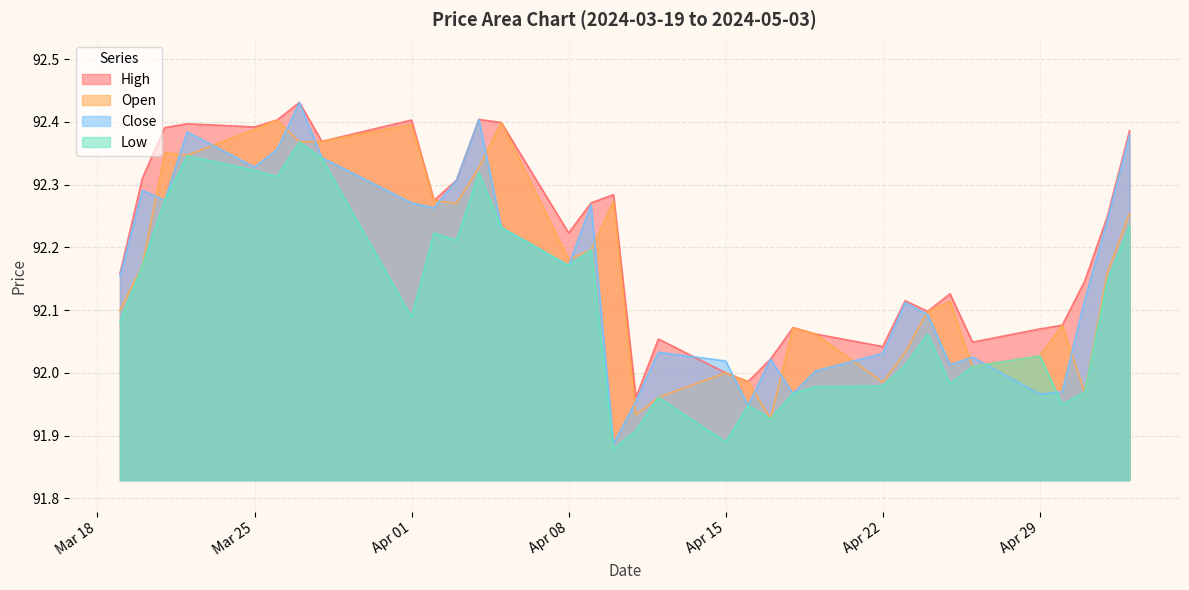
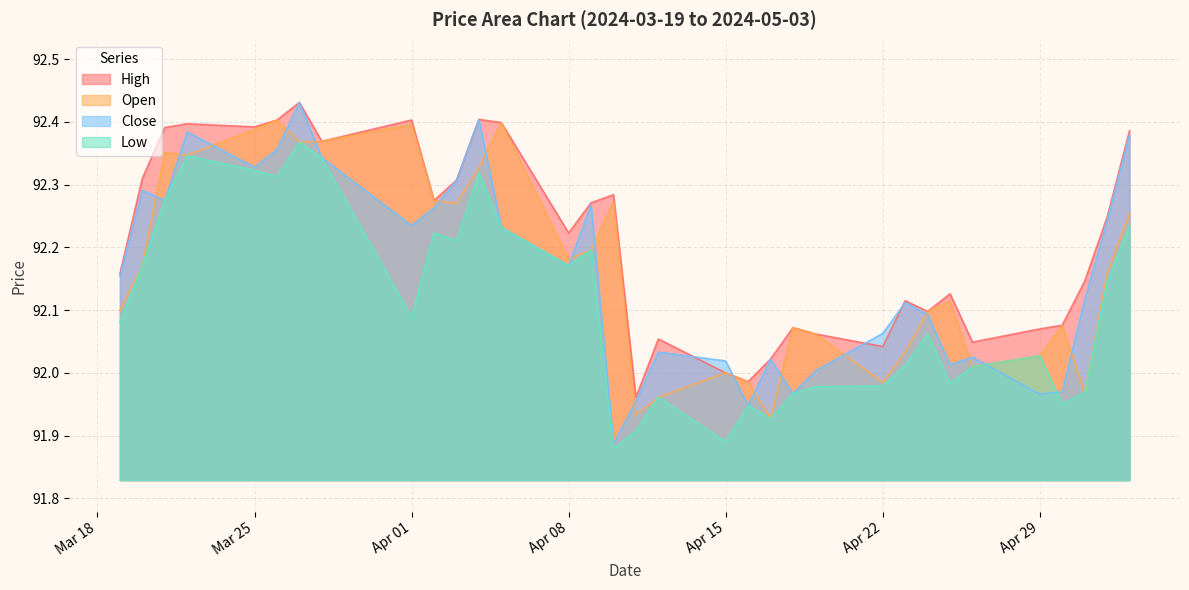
  {
    "Close": {
      "Mar 25": 92.33,
-     "Apr 01": 92.27,
+     "Apr 01": 92.24,
      "Apr 15": 92.02,
-     "Apr 22": 92.03,
+     "Apr 22": 92.06,
      "Apr 29": 91.97
    },
    "Low": {
      "Mar 25": 92.32,
      "Apr 01": 92.09,
      "Apr 15": 91.89,
      "Apr 22": 91.98
    }
  }
